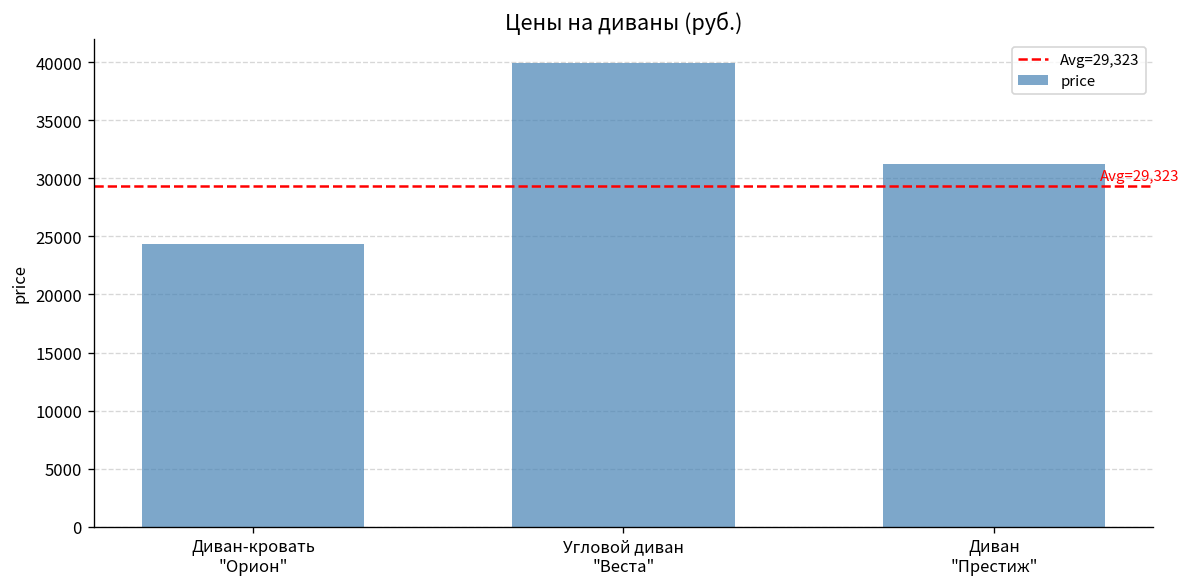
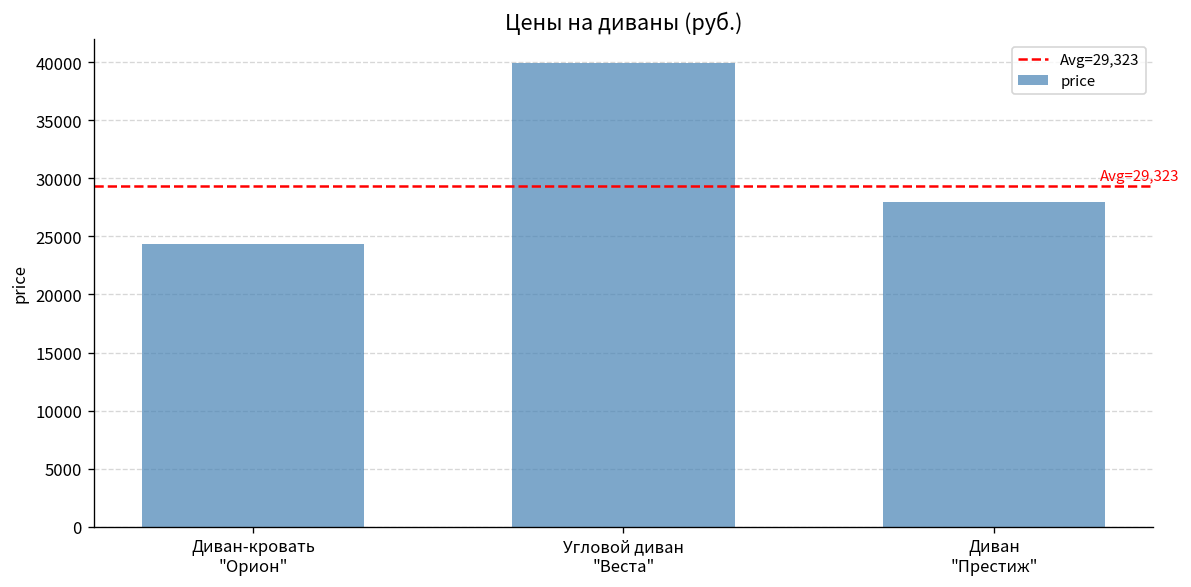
  {
    "Диван-кровать \"Орион\"": 24000,
    "Угловой диван \"Веста\"": 40000,
-   "Диван \"Престиж\"": 31000
+   "Диван \"Престиж\"": 28000
  }
